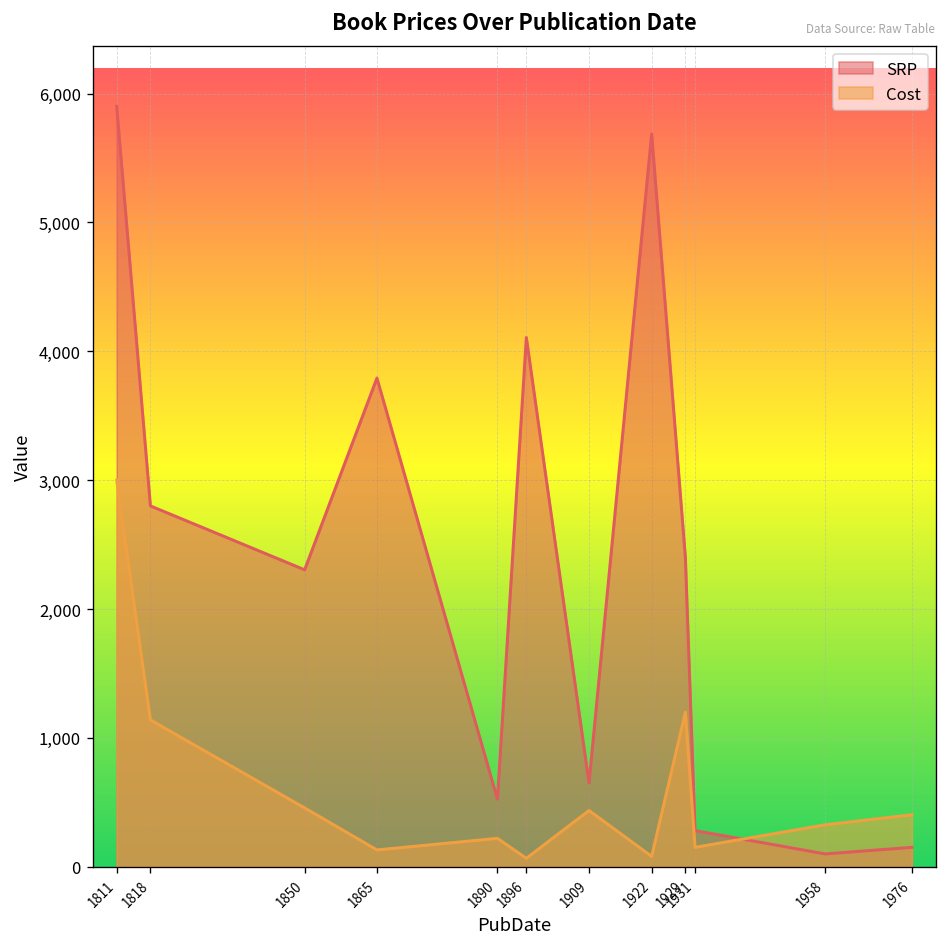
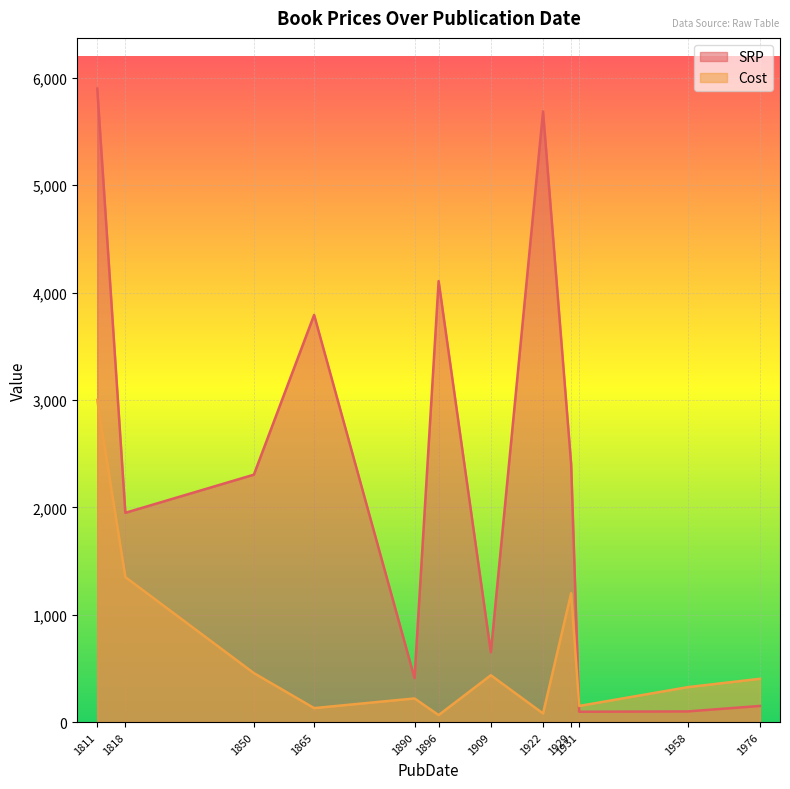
  {
    "SRP": {
      "1811": "5,900",
-     "1818": "2,800",
+     "1818": "1,950",
      "1850": "2,300",
      "1865": "3,790",
-     "1890": "520",
+     "1890": "410",
      "1896": "4,110",
      "1909": "650",
      "1922": "5,690",
      "1929": "2,400",
-     "1931": "280",
+     "1931": "100",
      "1958": "100",
      "1976": "150"
    },
    "Cost": {
      "1811": "3,000",
-     "1818": "1,140",
+     "1818": "1,350",
      "1850": "460",
      "1865": "130",
      "1890": "220",
      "1896": "70",
      "1909": "440",
      "1922": "80",
      "1929": "1,200",
      "1931": "150",
      "1958": "330",
      "1976": "400"
    }
  }
